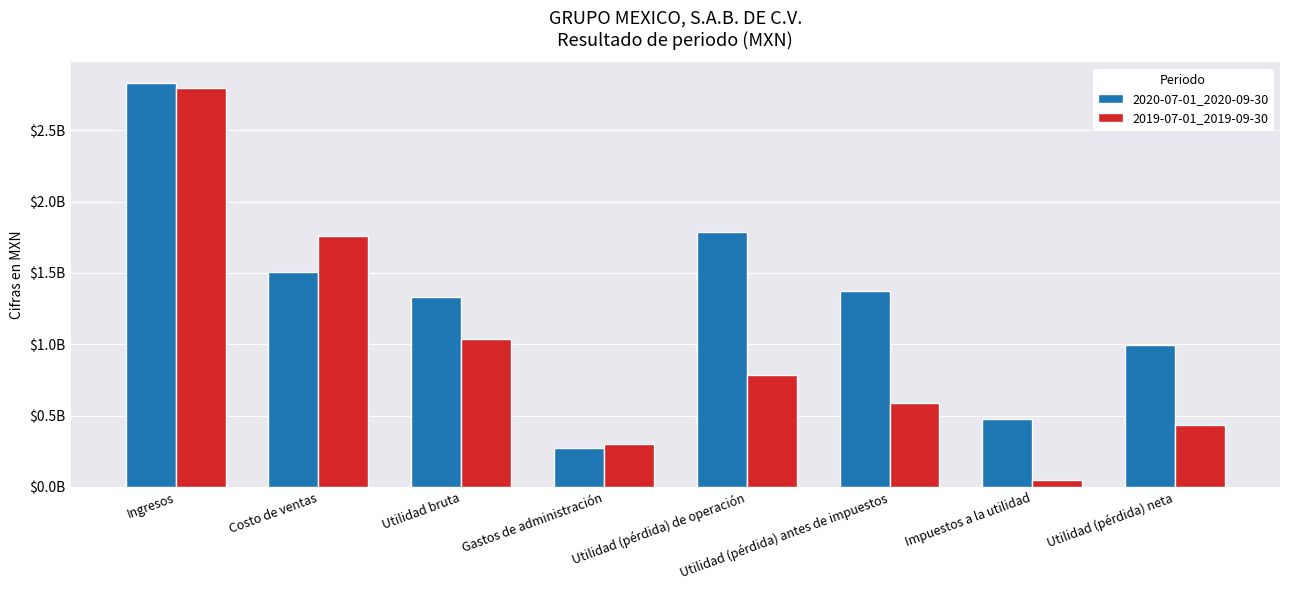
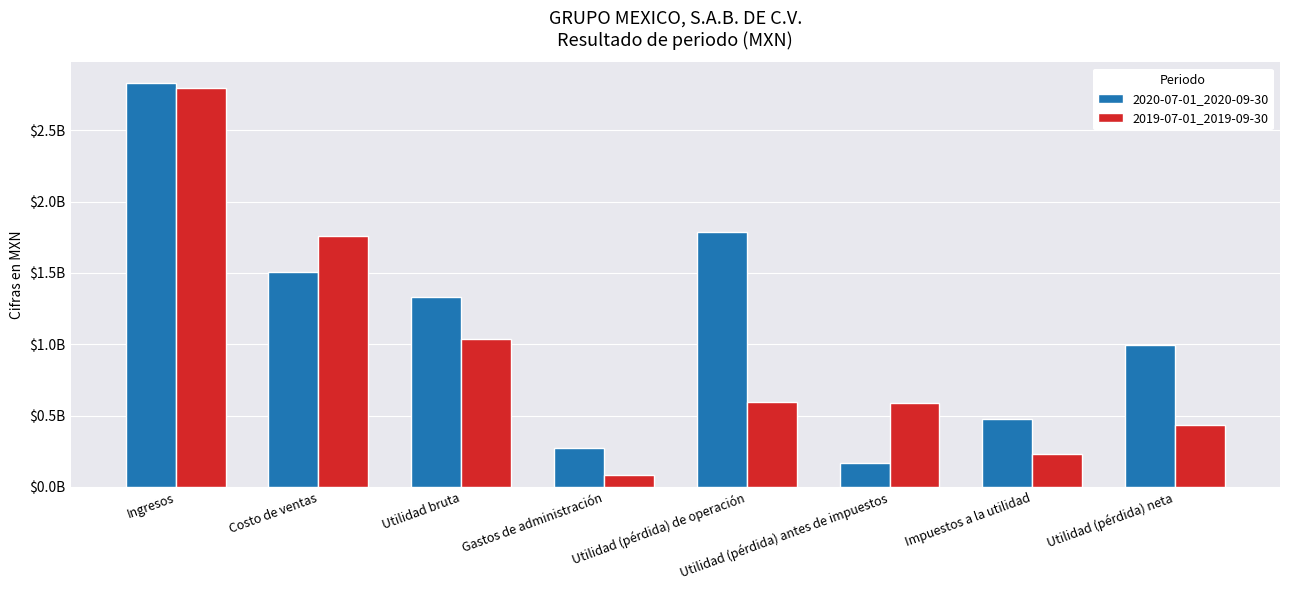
  {
    "2020-07-01_2020-09-30": {
      "Ingresos": "$2830000000",
      "Costo de ventas": "$1500000000",
      "Utilidad bruta": "$1330000000",
      "Gastos de administración": "$280000000",
      "Utilidad (pérdida) de operación": "$1780000000",
-     "Utilidad (pérdida) antes de impuestos": "$1370000000",
+     "Utilidad (pérdida) antes de impuestos": "$170000000",
      "Impuestos a la utilidad": "$480000000",
      "Utilidad (pérdida) neta": "$1000000000"
    },
    "2019-07-01_2019-09-30": {
      "Ingresos": "$2790000000",
      "Costo de ventas": "$1760000000",
      "Utilidad bruta": "$1040000000",
-     "Gastos de administración": "$300000000",
-     "Utilidad (pérdida) de operación": "$790000000",
+     "Gastos de administración": "$80000000",
+     "Utilidad (pérdida) de operación": "$600000000",
      "Utilidad (pérdida) antes de impuestos": "$590000000",
-     "Impuestos a la utilidad": "$50000000",
+     "Impuestos a la utilidad": "$230000000",
      "Utilidad (pérdida) neta": "$430000000"
    }
  }
